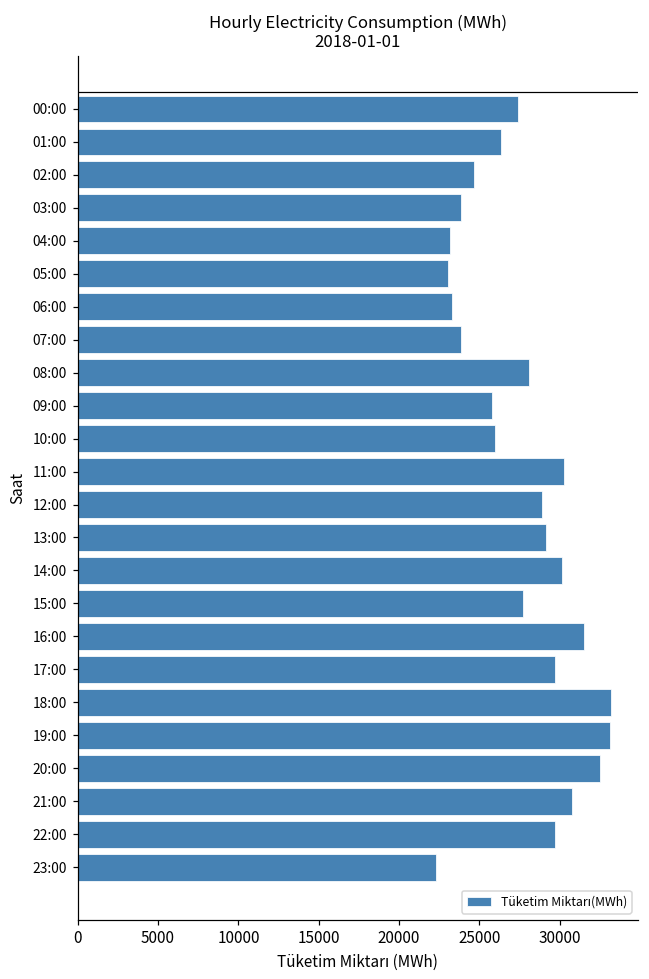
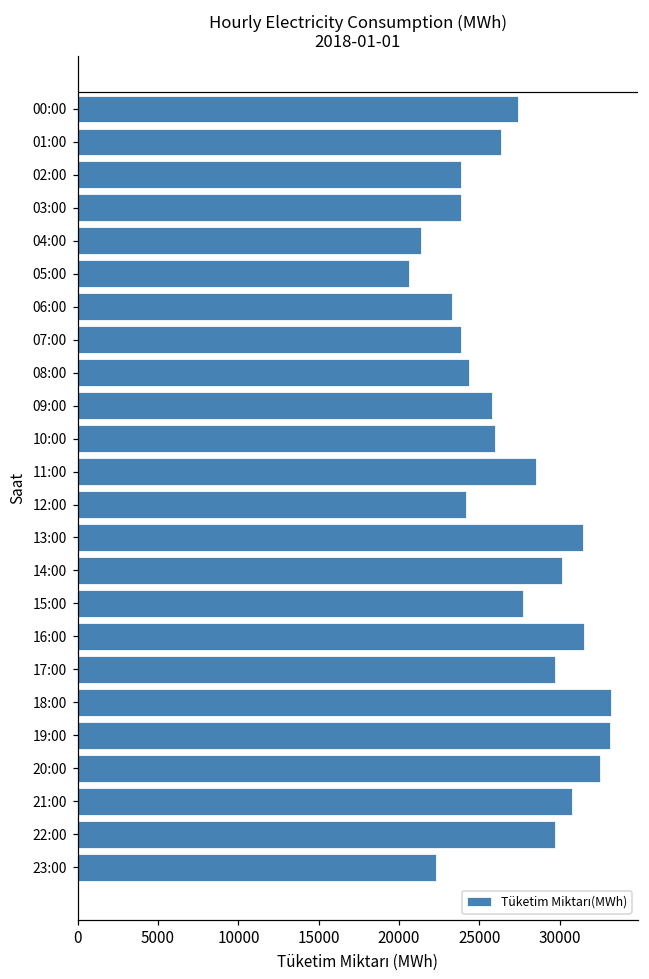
  {
    "00:00": 27400,
    "01:00": 26300,
-   "02:00": 24600,
+   "02:00": 23900,
    "03:00": 23900,
-   "04:00": 23200,
-   "05:00": 23100,
+   "04:00": 21400,
+   "05:00": 20600,
    "06:00": 23300,
    "07:00": 23900,
-   "08:00": 28100,
+   "08:00": 24300,
    "09:00": 25800,
    "10:00": 26000,
-   "11:00": 30300,
-   "12:00": 28900,
-   "13:00": 29100,
+   "11:00": 28500,
+   "12:00": 24200,
+   "13:00": 31400,
    "14:00": 30200,
    "15:00": 27700,
    "16:00": 31500,
    "17:00": 29700,
    "18:00": 33200,
    "19:00": 33100,
    "20:00": 32500,
    "21:00": 30800,
    "22:00": 29700,
    "23:00": 22300
  }
